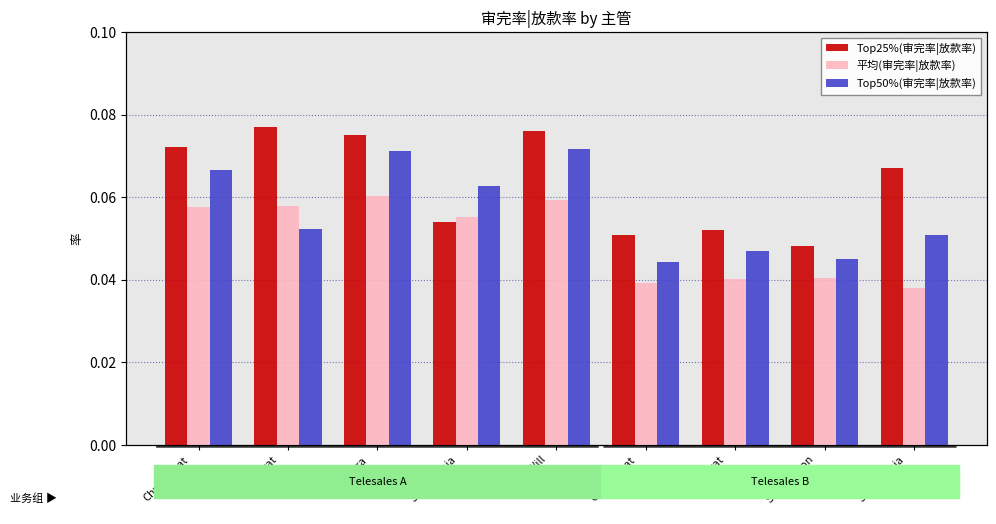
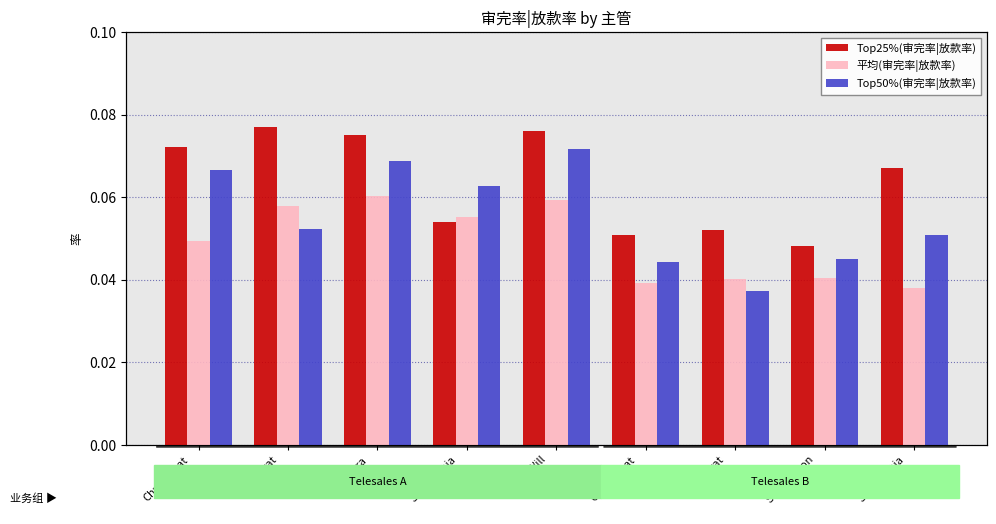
  {
    "Top25%(审完率|放款率)": {
      "Chuthamat (A)": 0.072,
      "Jindarat (A)": 0.077,
      "Narissara (A)": 0.075,
      "Sup Sophia (A)": 0.054,
      "Sup Will (A)": 0.076,
      "Chuthamat (B)": 0.051,
      "Jindarat (B)": 0.052,
      "Sup Mignon (B)": 0.048,
      "Sup Sophia (B)": 0.067
    },
    "平均(审完率|放款率)": {
-     "Chuthamat (A)": 0.058,
+     "Chuthamat (A)": 0.050,
      "Jindarat (A)": 0.058,
      "Narissara (A)": 0.060,
      "Sup Sophia (A)": 0.055,
      "Sup Will (A)": 0.059,
      "Chuthamat (B)": 0.039,
      "Jindarat (B)": 0.040,
      "Sup Mignon (B)": 0.041,
      "Sup Sophia (B)": 0.038
    },
    "Top50%(审完率|放款率)": {
      "Chuthamat (A)": 0.067,
      "Jindarat (A)": 0.052,
-     "Narissara (A)": 0.071,
+     "Narissara (A)": 0.069,
      "Sup Sophia (A)": 0.063,
      "Sup Will (A)": 0.072,
      "Chuthamat (B)": 0.044,
-     "Jindarat (B)": 0.047,
+     "Jindarat (B)": 0.037,
      "Sup Mignon (B)": 0.045,
      "Sup Sophia (B)": 0.051
    }
  }
